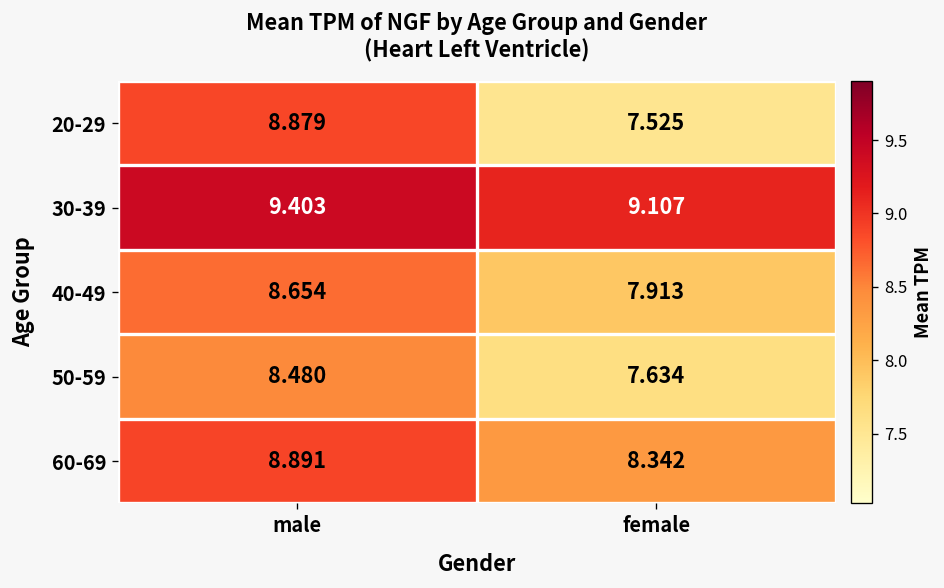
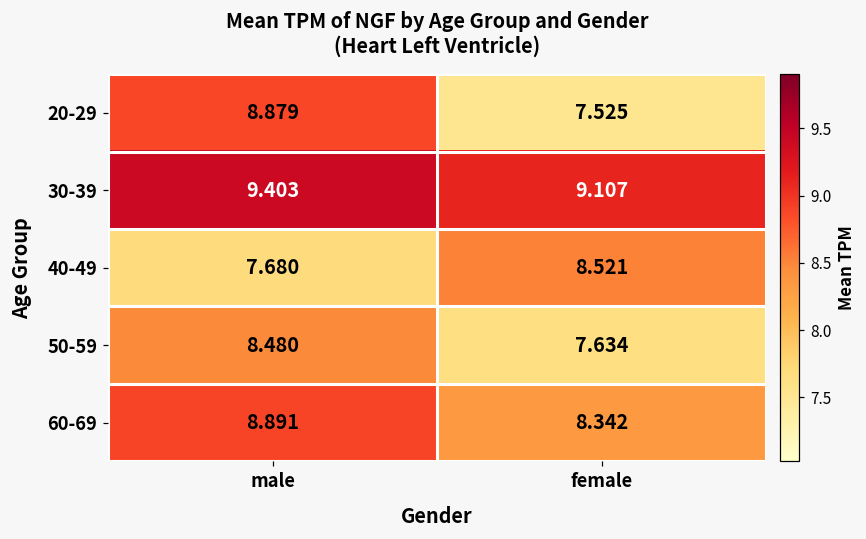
  {
    "20-29": {
      "male": 8.879,
      "female": 7.525
    },
    "30-39": {
      "male": 9.403,
      "female": 9.107
    },
    "40-49": {
-     "male": 8.654,
-     "female": 7.913
+     "male": 7.680,
+     "female": 8.521
    },
    "50-59": {
      "male": 8.480,
      "female": 7.634
    },
    "60-69": {
      "male": 8.891,
      "female": 8.342
    }
  }
